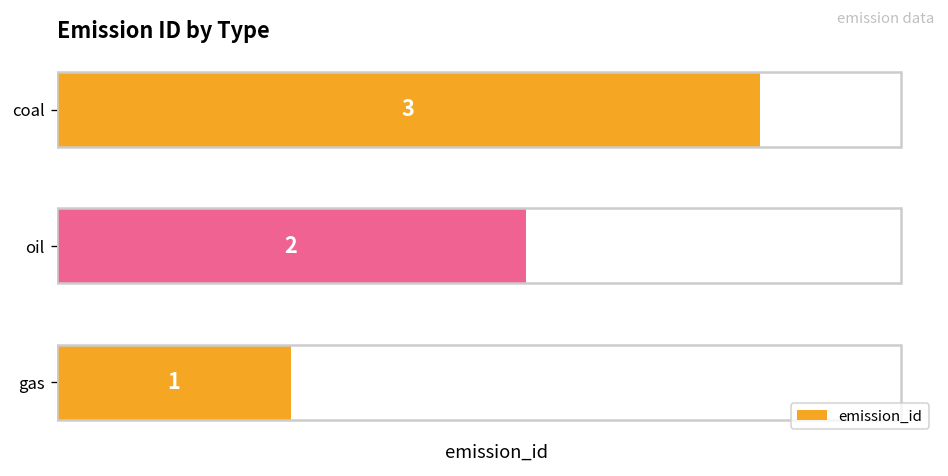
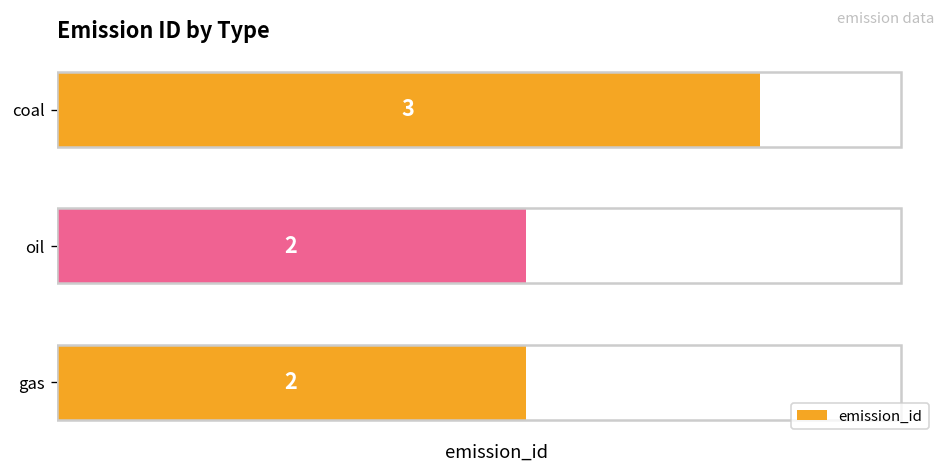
  {
    "coal": 3,
    "oil": 2,
-   "gas": 1
+   "gas": 2
  }
